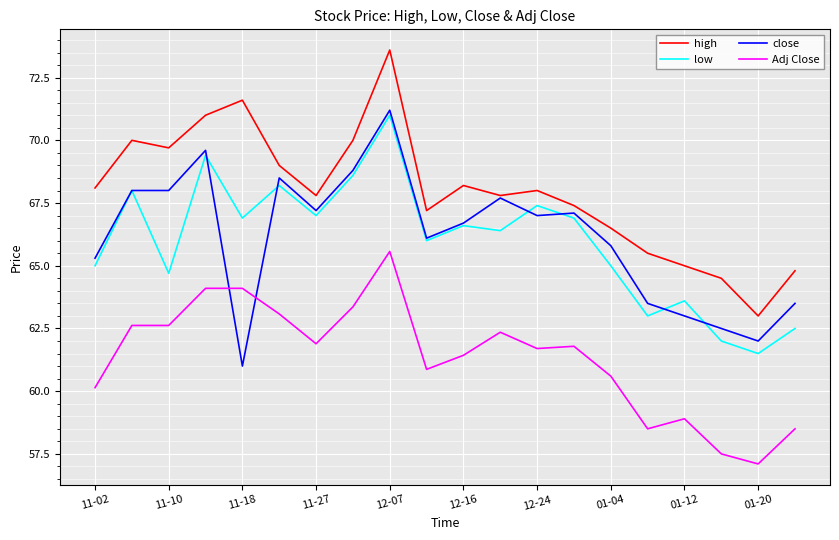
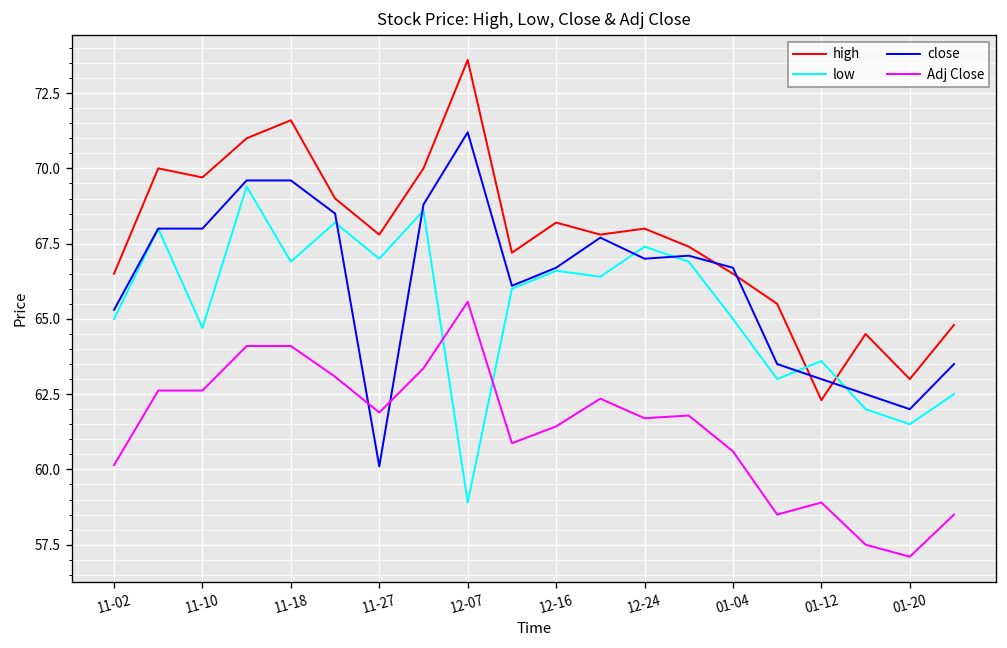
  {
    "high": {
-     "11-02": 68.1,
+     "11-02": 66.5,
      "11-10": 69.7,
      "11-18": 71.6,
      "11-27": 67.8,
      "12-07": 73.6,
      "12-16": 68.2,
      "12-24": 68.0,
      "01-04": 66.5,
-     "01-12": 65.0,
+     "01-12": 62.3,
      "01-20": 63.0
    },
    "low": {
      "11-02": 65.0,
      "11-10": 64.7,
      "11-18": 66.9,
      "11-27": 67.0,
-     "12-07": 71.0,
+     "12-07": 58.9,
      "12-24": 67.4,
      "01-04": 65.0,
      "01-12": 63.6,
      "01-20": 61.5
    },
    "close": {
      "11-02": 65.3,
      "11-10": 68.0,
-     "11-18": 61.0,
-     "11-27": 67.2,
+     "11-18": 69.6,
+     "11-27": 60.1,
      "12-07": 71.2,
      "12-24": 67.0,
-     "01-04": 65.8,
+     "01-04": 66.7,
      "01-12": 63.0,
      "01-20": 62.0
    },
    "Adj Close": {
      "11-02": 60.1,
      "11-10": 62.6,
      "11-18": 64.1,
      "11-27": 61.9,
      "12-07": 65.6,
      "12-16": 61.4,
      "12-24": 61.7,
      "01-04": 60.6,
      "01-12": 58.9,
      "01-20": 57.1
    }
  }
